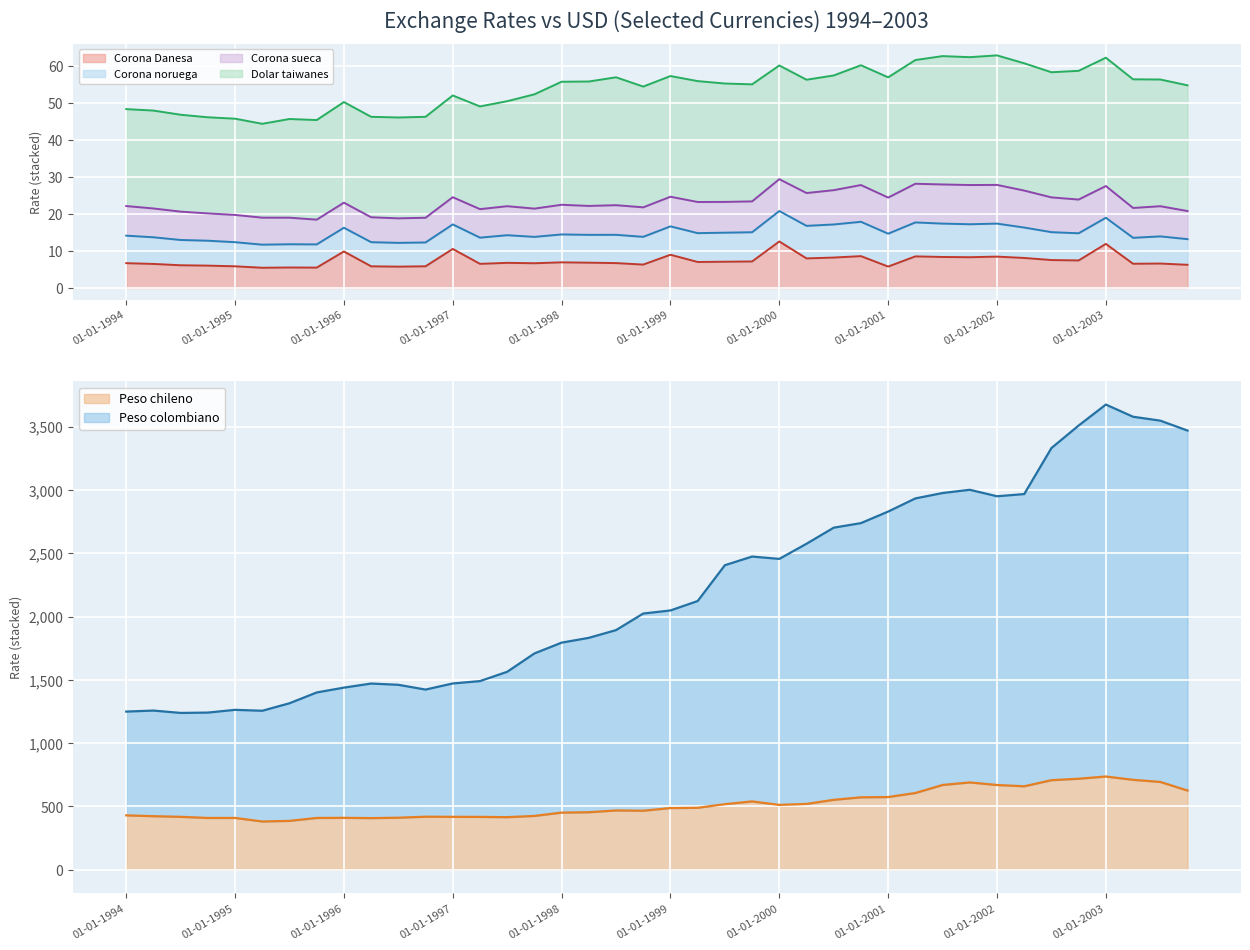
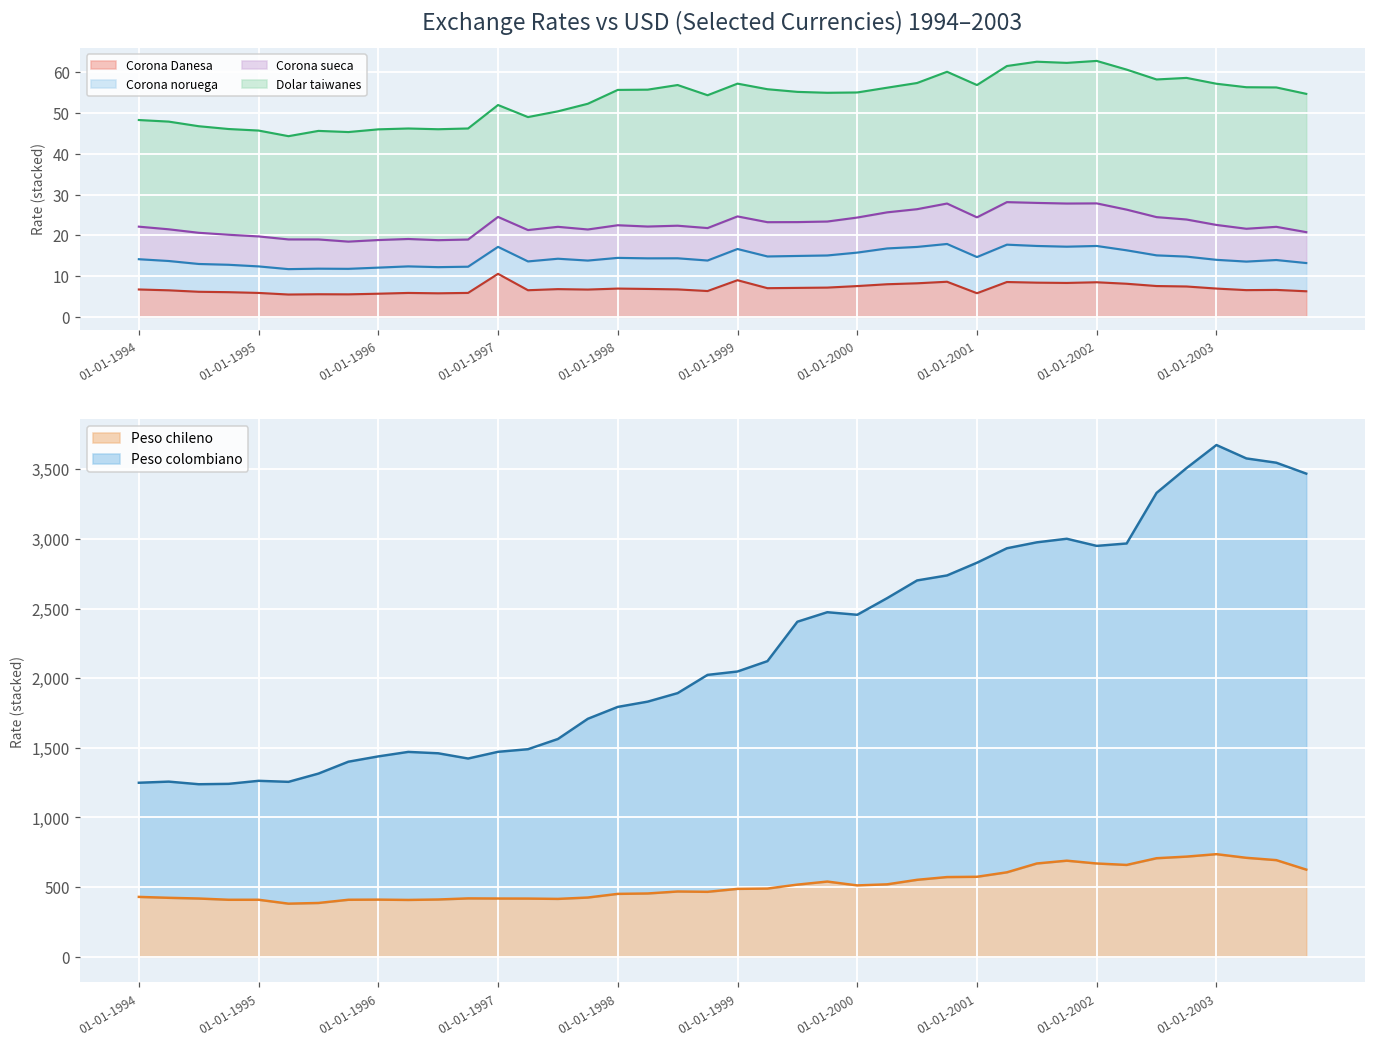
  {
    "Exchange Rates vs USD (Selected Currencies) 1994–2003": {
      "Corona Danesa": {
        "01-01-1994": 7,
        "01-01-1995": 6,
-       "01-01-1996": 10,
+       "01-01-1996": 6,
        "01-01-1997": 11,
        "01-01-1998": 7,
        "01-01-1999": 9,
-       "01-01-2000": 13,
+       "01-01-2000": 8,
        "01-01-2001": 6,
        "01-01-2002": 8,
-       "01-01-2003": 12
+       "01-01-2003": 7
      }
    }
  }
